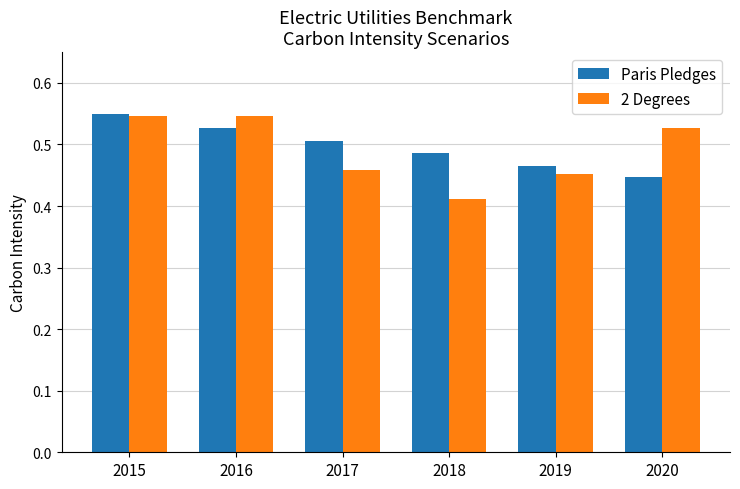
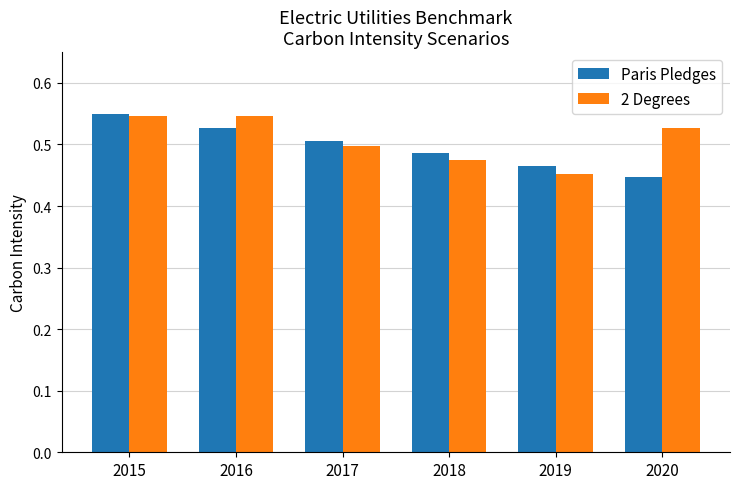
  {
    "Paris Pledges": {
      "2015": 0.55,
      "2016": 0.53,
      "2017": 0.51,
      "2018": 0.49,
      "2019": 0.47,
      "2020": 0.45
    },
    "2 Degrees": {
      "2015": 0.55,
      "2016": 0.55,
-     "2017": 0.46,
-     "2018": 0.41,
+     "2017": 0.50,
+     "2018": 0.47,
      "2019": 0.45,
      "2020": 0.53
    }
  }
